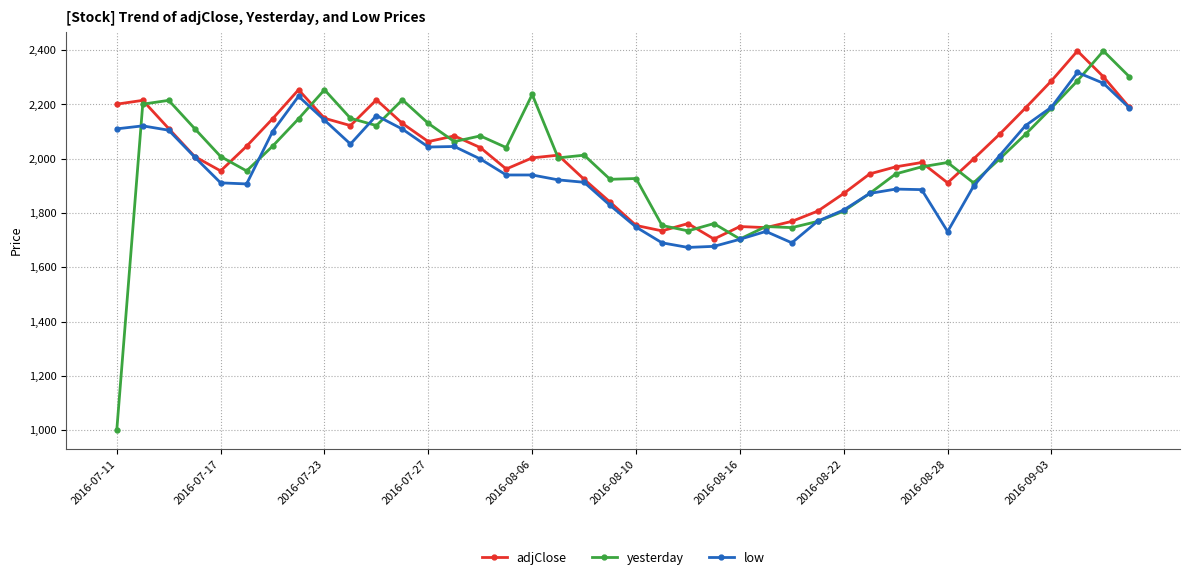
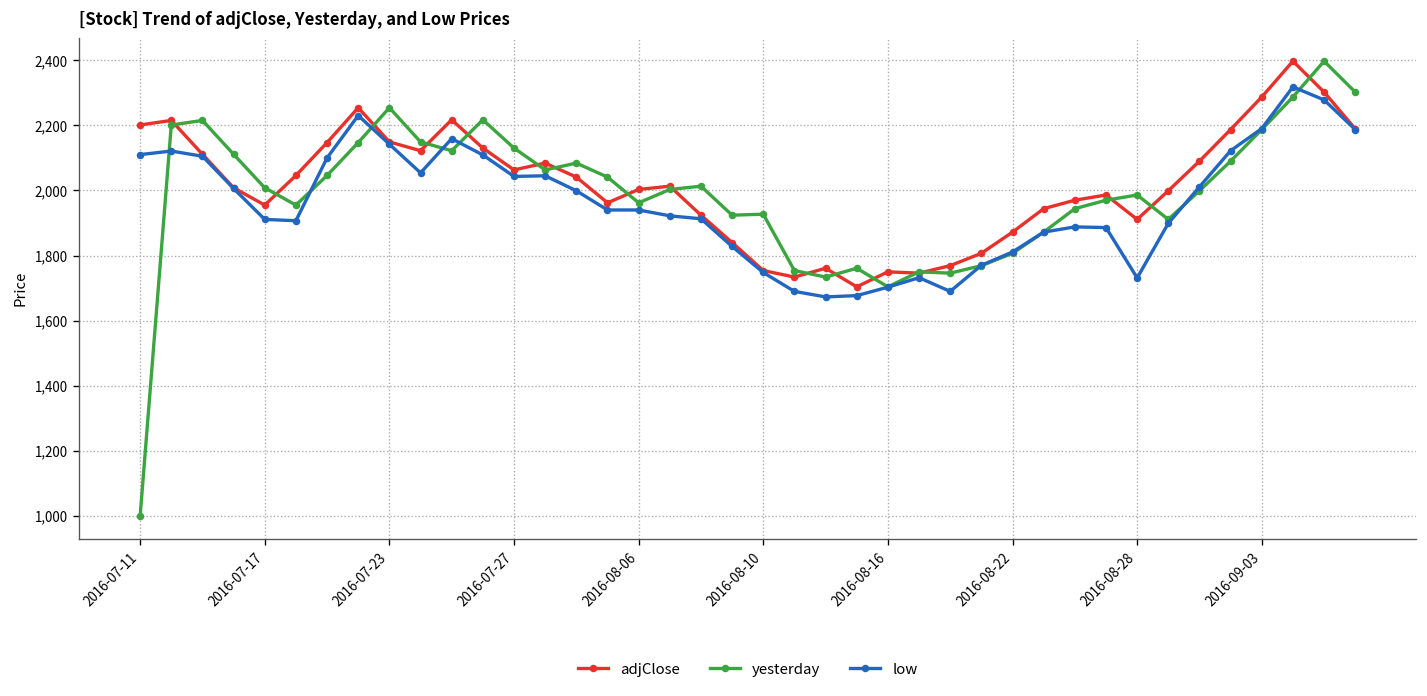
  {
    "adjClose": {
      "2016-07-11": "2,200",
      "2016-07-17": "1,960",
      "2016-07-27": "2,060",
      "2016-08-06": "2,000",
      "2016-08-16": "1,750",
      "2016-08-22": "1,870",
      "2016-08-28": "1,910",
      "2016-09-03": "2,290"
    },
    "yesterday": {
      "2016-07-11": "1,000",
      "2016-07-17": "2,010",
      "2016-07-23": "2,250",
      "2016-07-27": "2,130",
-     "2016-08-06": "2,240",
+     "2016-08-06": "1,960",
      "2016-08-10": "1,930",
      "2016-08-28": "1,990"
    },
    "low": {
      "2016-07-11": "2,110",
      "2016-07-17": "1,910",
      "2016-07-27": "2,040",
      "2016-08-06": "1,940",
      "2016-08-28": "1,730"
    }
  }
